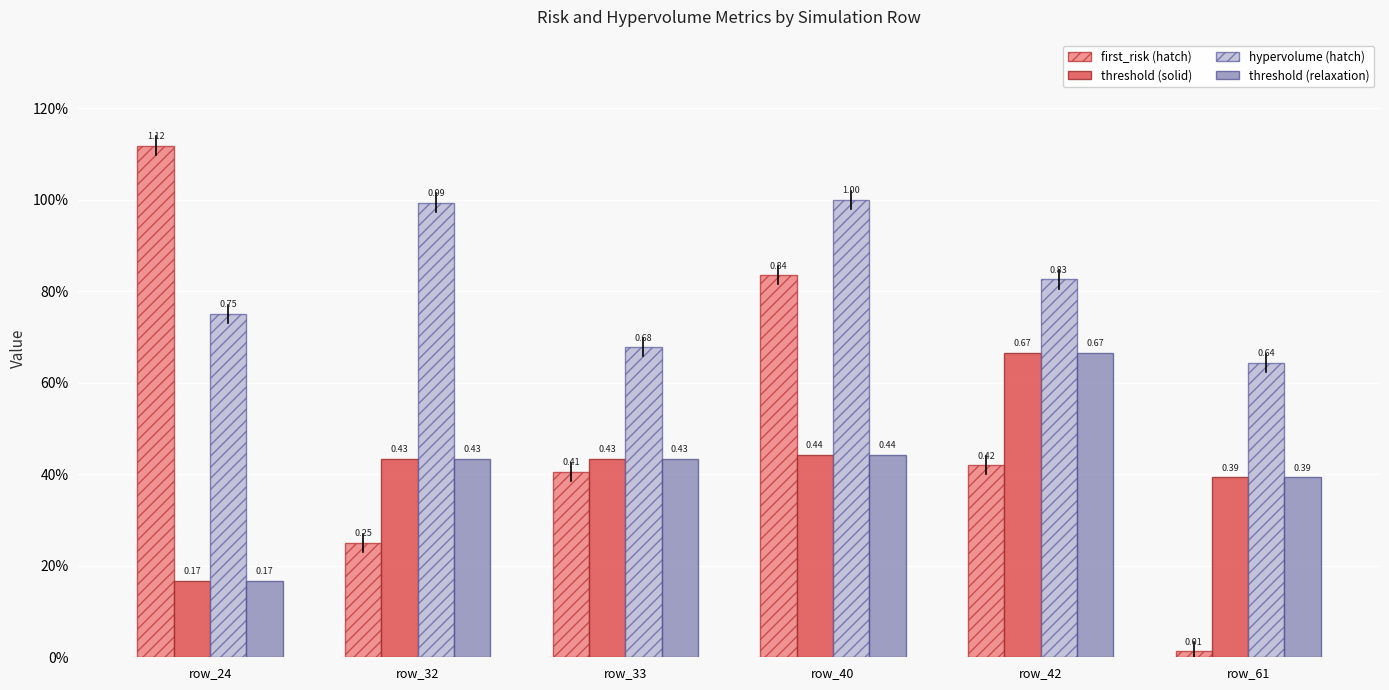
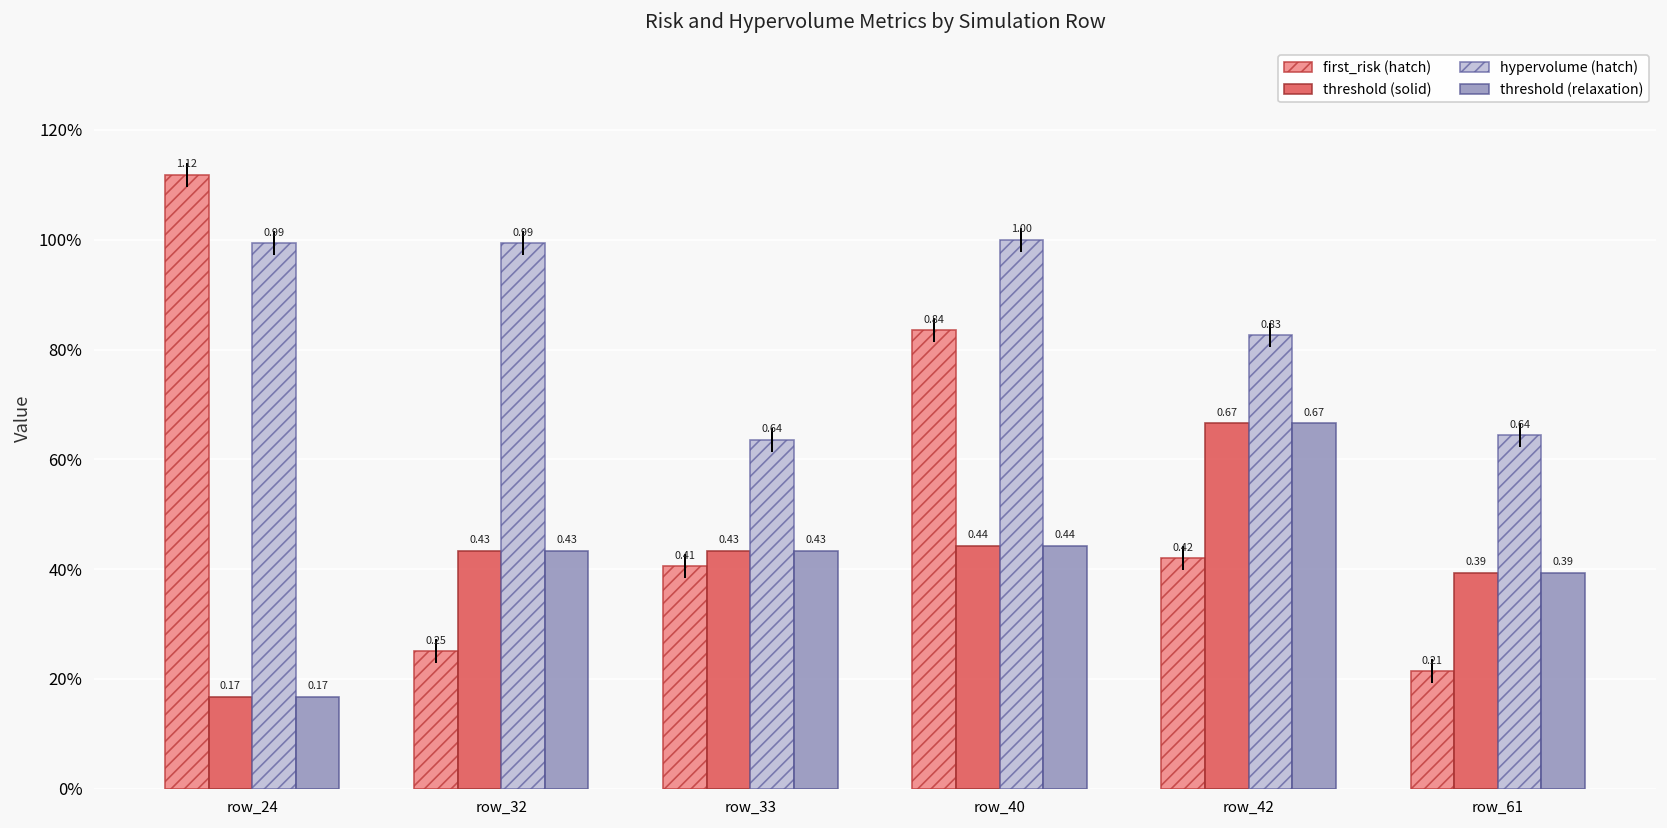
  {
    "first_risk (hatch)": {
-     "row_61": 0.01
+     "row_61": 0.21
    },
    "threshold (solid)": {
      "row_24": 0.17,
      "row_32": 0.43,
      "row_33": 0.43,
      "row_40": 0.44,
      "row_42": 0.67,
      "row_61": 0.39
    },
    "hypervolume (hatch)": {
-     "row_24": 0.75,
-     "row_33": 0.68
+     "row_24": 0.99,
+     "row_33": 0.64
    }
  }
